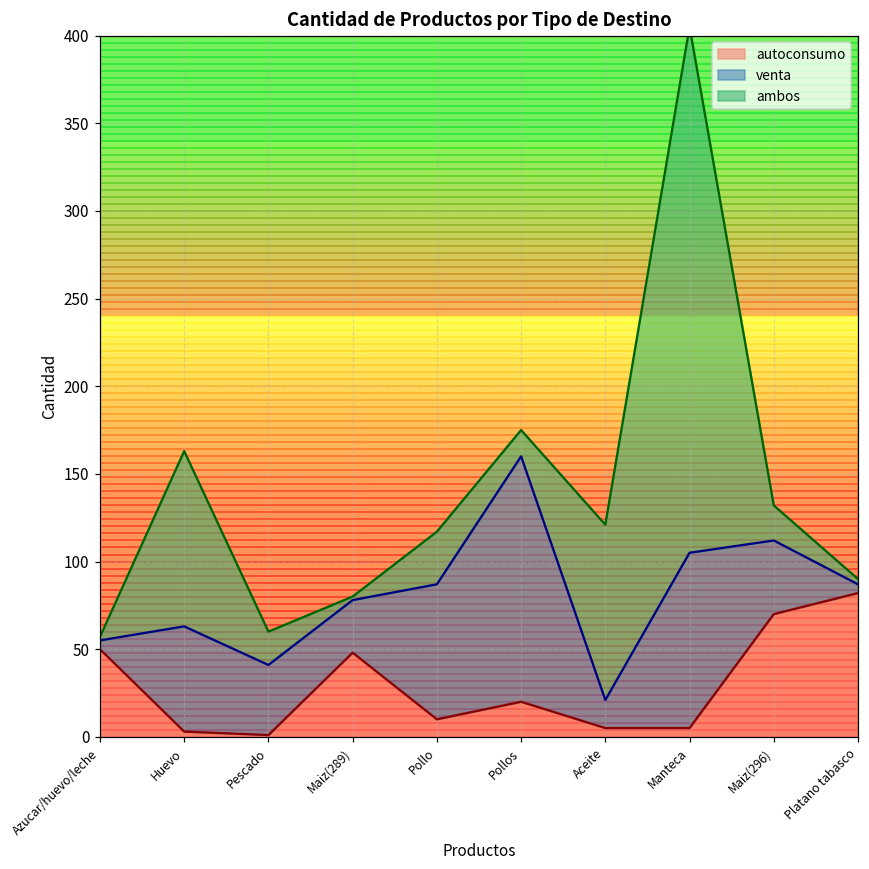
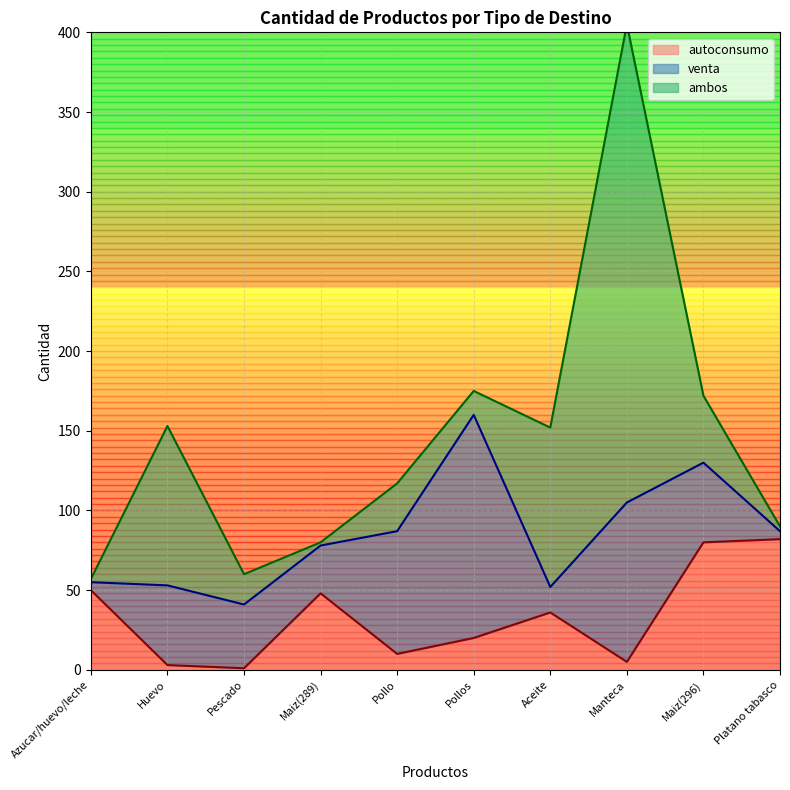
  {
    "autoconsumo": {
      "Azucar/huevo/leche": 50,
      "Huevo": 3,
      "Pescado": 1,
      "Maiz(289)": 48,
      "Pollo": 10,
      "Pollos": 20,
-     "Aceite": 5,
+     "Aceite": 36,
      "Manteca": 5,
-     "Maiz(296)": 70,
+     "Maiz(296)": 80,
      "Platano tabasco": 82
    },
    "venta": {
      "Azucar/huevo/leche": 5,
-     "Huevo": 60,
+     "Huevo": 50,
      "Pescado": 40,
      "Maiz(289)": 30,
      "Pollo": 77,
      "Pollos": 140,
      "Aceite": 16,
      "Manteca": 100,
-     "Maiz(296)": 42,
+     "Maiz(296)": 50,
      "Platano tabasco": 5
    },
    "ambos": {
      "Azucar/huevo/leche": 2,
      "Huevo": 100,
      "Pescado": 19,
      "Maiz(289)": 2,
      "Pollo": 30,
      "Pollos": 15,
      "Aceite": 100,
-     "Maiz(296)": 20,
+     "Maiz(296)": 42,
      "Platano tabasco": 3
    }
  }
